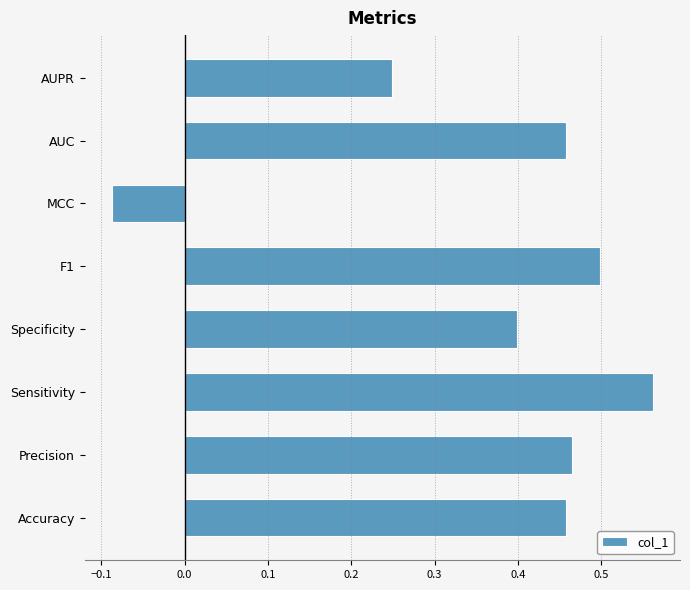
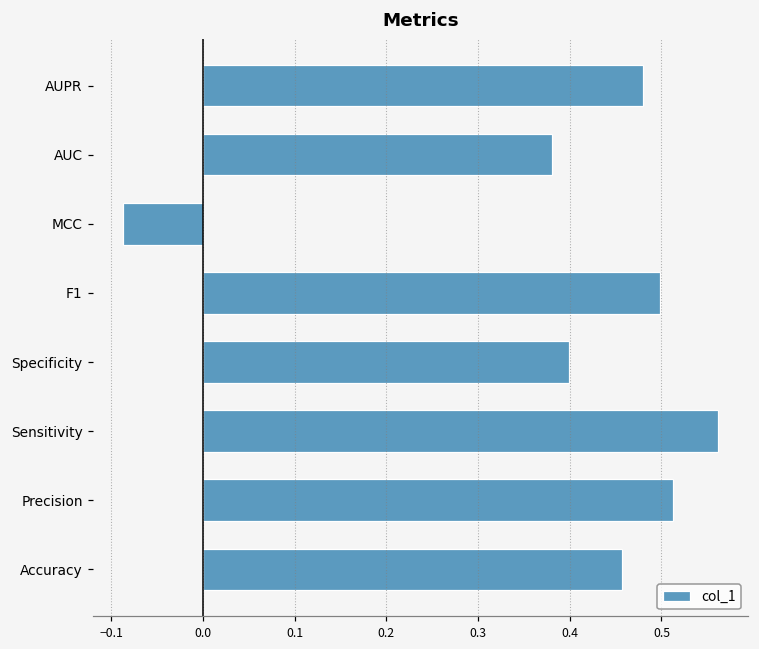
  {
-   "AUPR": 0.25,
-   "AUC": 0.46,
+   "AUPR": 0.48,
+   "AUC": 0.38,
    "MCC": -0.09,
    "F1": 0.50,
    "Specificity": 0.40,
    "Sensitivity": 0.56,
-   "Precision": 0.46,
+   "Precision": 0.51,
    "Accuracy": 0.46
  }
